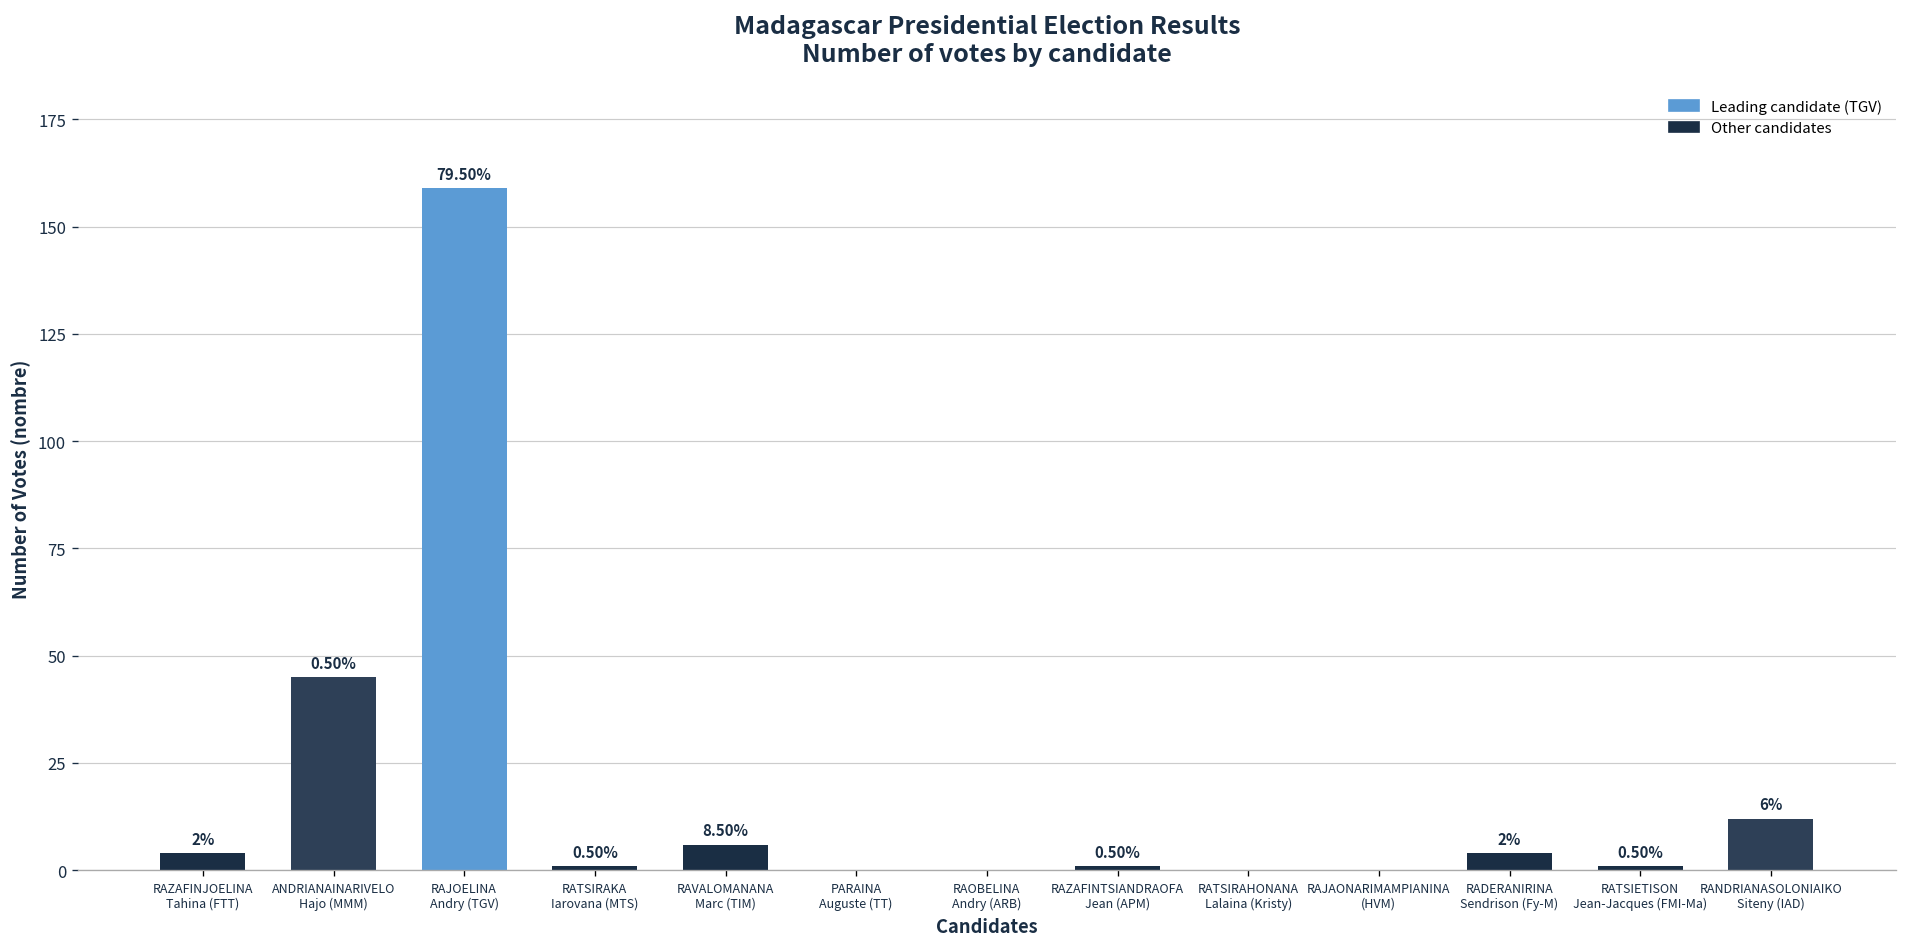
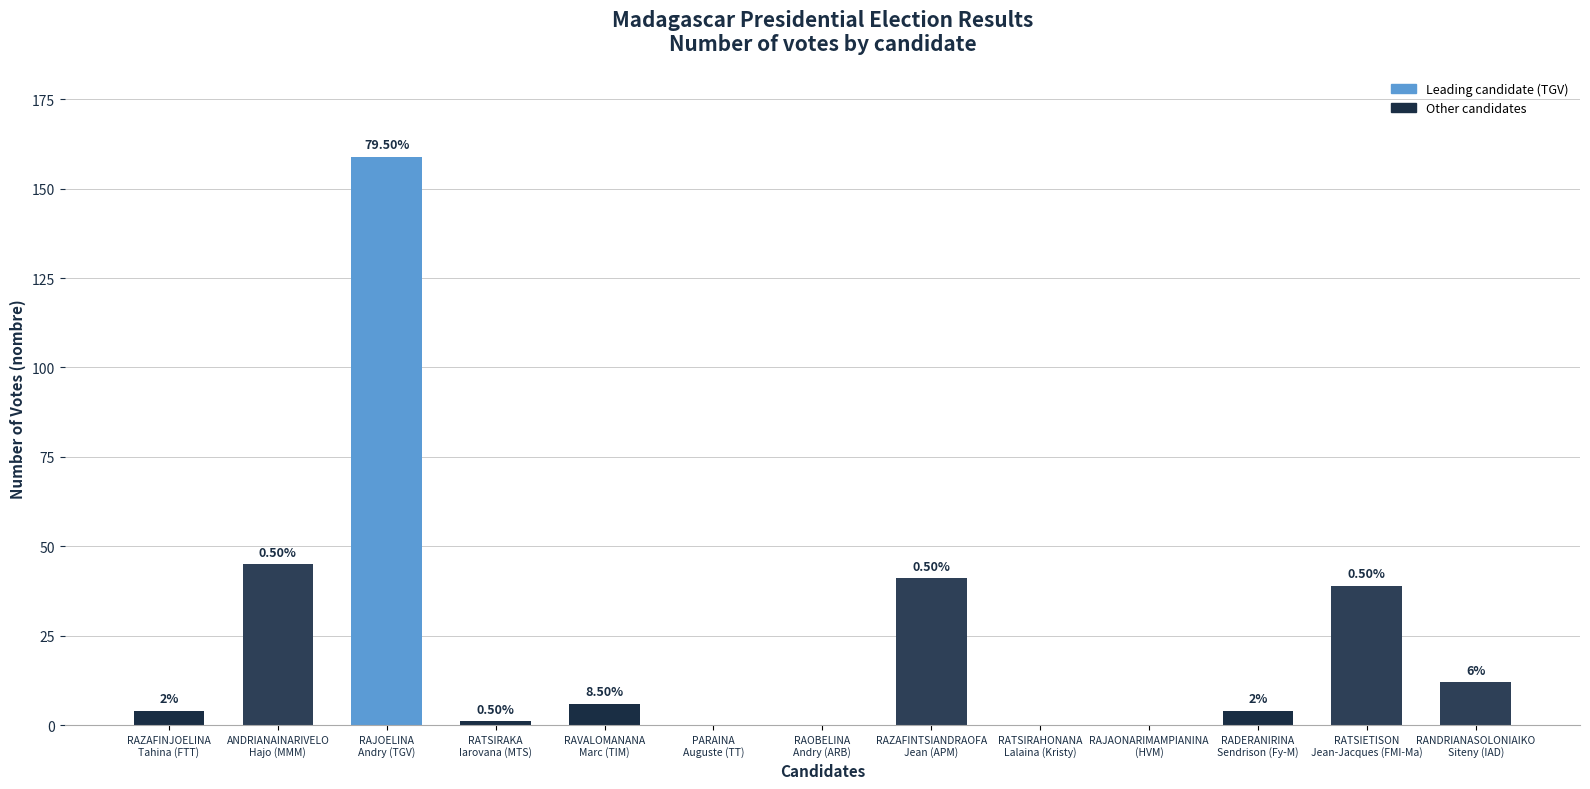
  {
    "PARAINA Auguste (TT)": 0,
    "RAOBELINA Andry (ARB)": 0,
-   "RAZAFINTSIANDRAOFA Jean (APM)": 1,
+   "RAZAFINTSIANDRAOFA Jean (APM)": 41,
    "RATSIRAHONANA Lalaina (Kristy)": 0,
    "RAJAONARIMAMPIANINA (HVM)": 0,
-   "RATSIETISON Jean-Jacques (FMI-Ma)": 1
+   "RATSIETISON Jean-Jacques (FMI-Ma)": 39
  }
